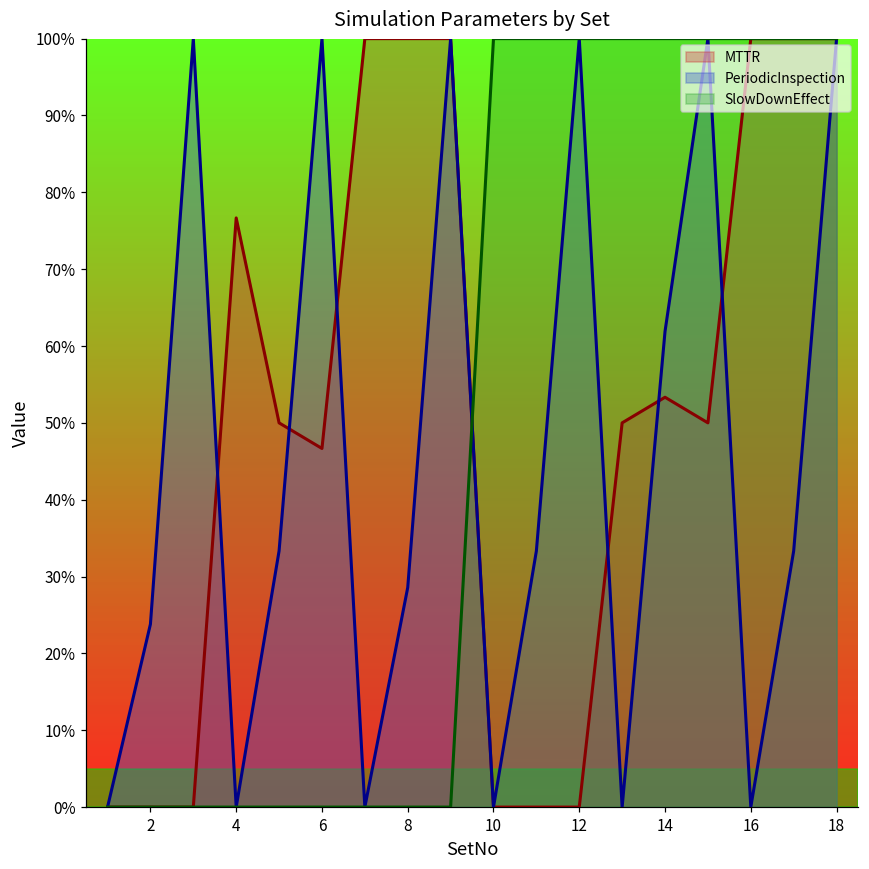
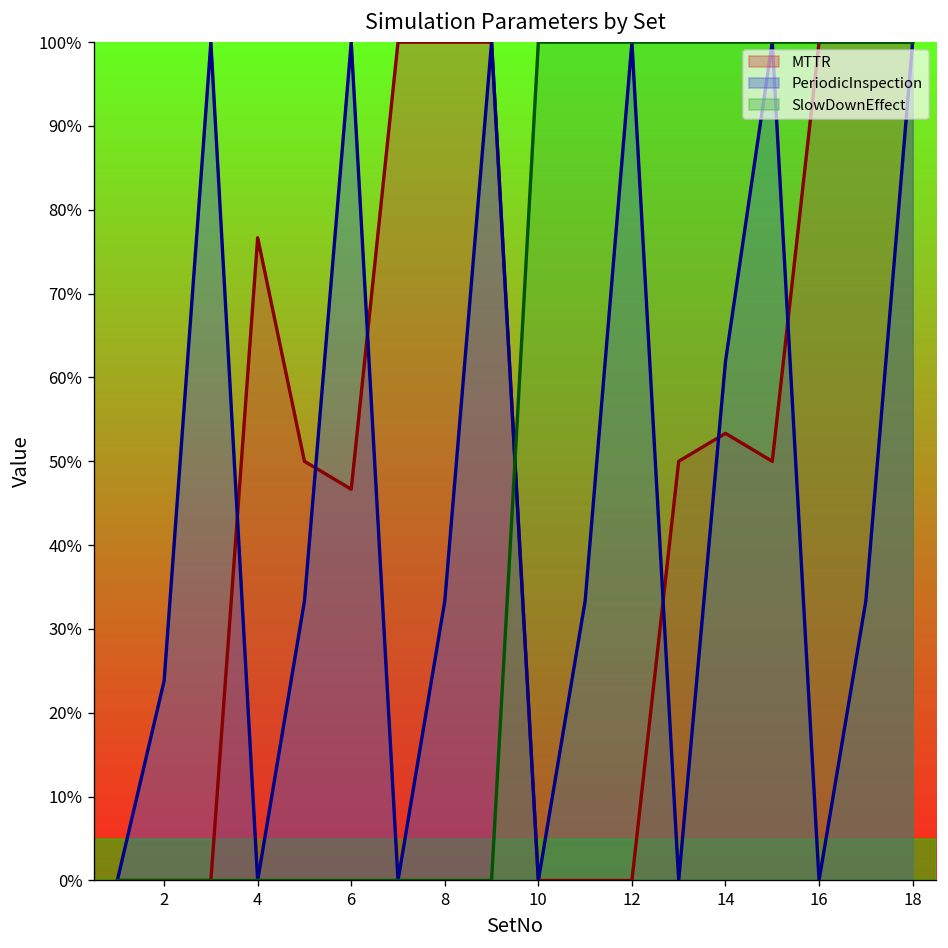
  {
    "MTTR": {
      "4": "77%",
      "6": "47%",
      "8": "100%",
      "14": "53%"
    },
    "PeriodicInspection": {
      "2": "24%",
      "6": "100%",
-     "8": "29%",
+     "8": "33%",
      "14": "62%"
    },
    "SlowDownEffect": {
      "10": "100%",
      "14": "100%"
    }
  }
